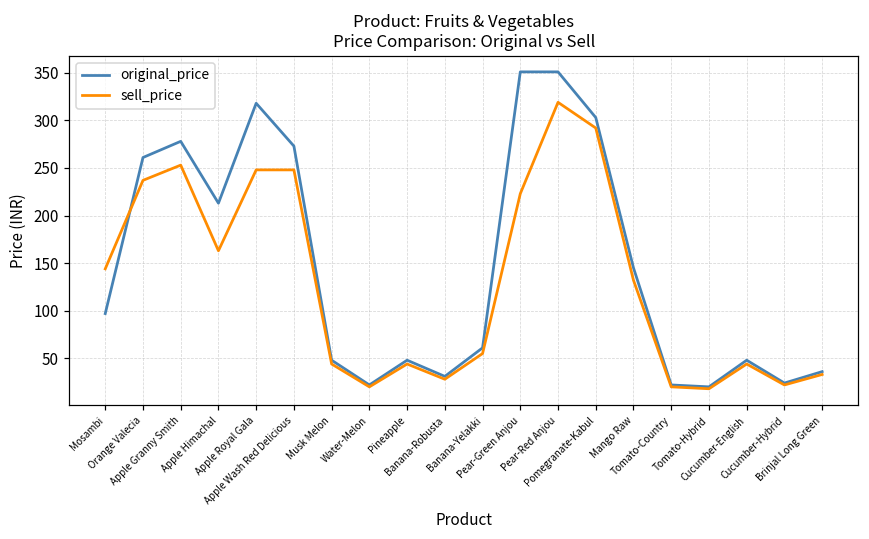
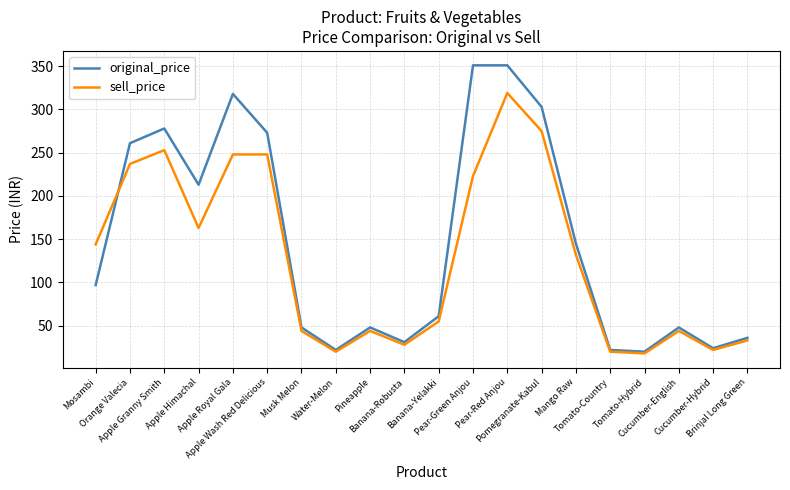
  {
    "original_price": {
      "Mosambi": 100,
      "Orange Valecia": 260,
      "Apple Granny Smith": 280,
      "Apple Himachal": 210,
      "Apple Royal Gala": 320,
      "Apple Wash Red Delicious": 270,
      "Musk Melon": 50,
      "Pineapple": 50,
      "Banana-Robusta": 30,
      "Banana-Yelakki": 60,
      "Pear-Green Anjou": 350,
      "Pear-Red Anjou": 350,
      "Pomegranate-Kabul": 300,
      "Mango Raw": 150,
      "Cucumber-English": 50,
      "Brinjal Long Green": 40
    },
    "sell_price": {
      "Mosambi": 140,
      "Orange Valecia": 240,
      "Apple Granny Smith": 250,
      "Apple Himachal": 160,
      "Apple Royal Gala": 250,
      "Apple Wash Red Delicious": 250,
      "Musk Melon": 40,
      "Pineapple": 40,
      "Banana-Robusta": 30,
      "Banana-Yelakki": 60,
      "Pear-Green Anjou": 220,
      "Pear-Red Anjou": 320,
-     "Pomegranate-Kabul": 290,
+     "Pomegranate-Kabul": 280,
      "Mango Raw": 130,
      "Cucumber-English": 40,
      "Brinjal Long Green": 30
    }
  }
